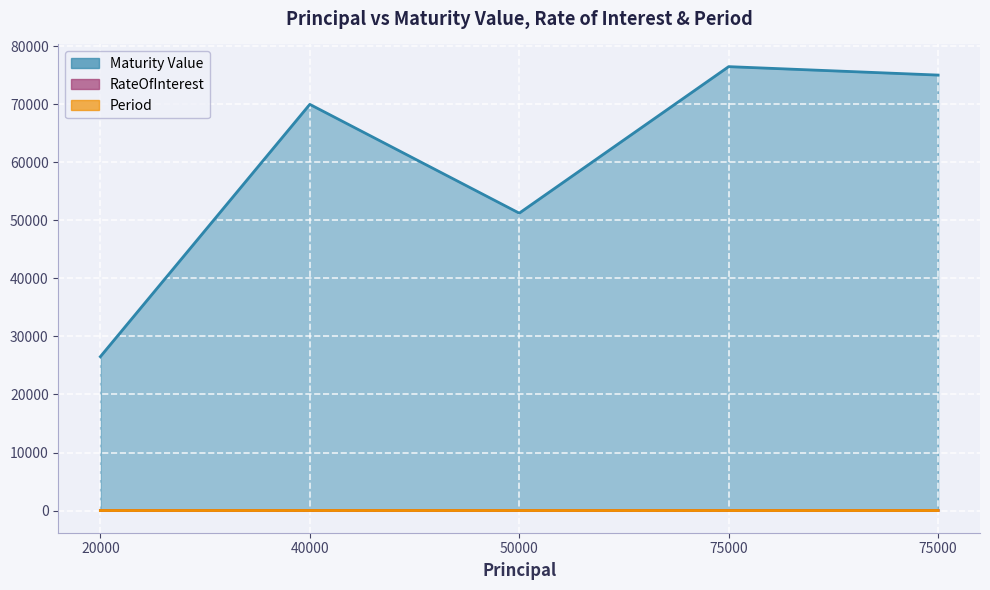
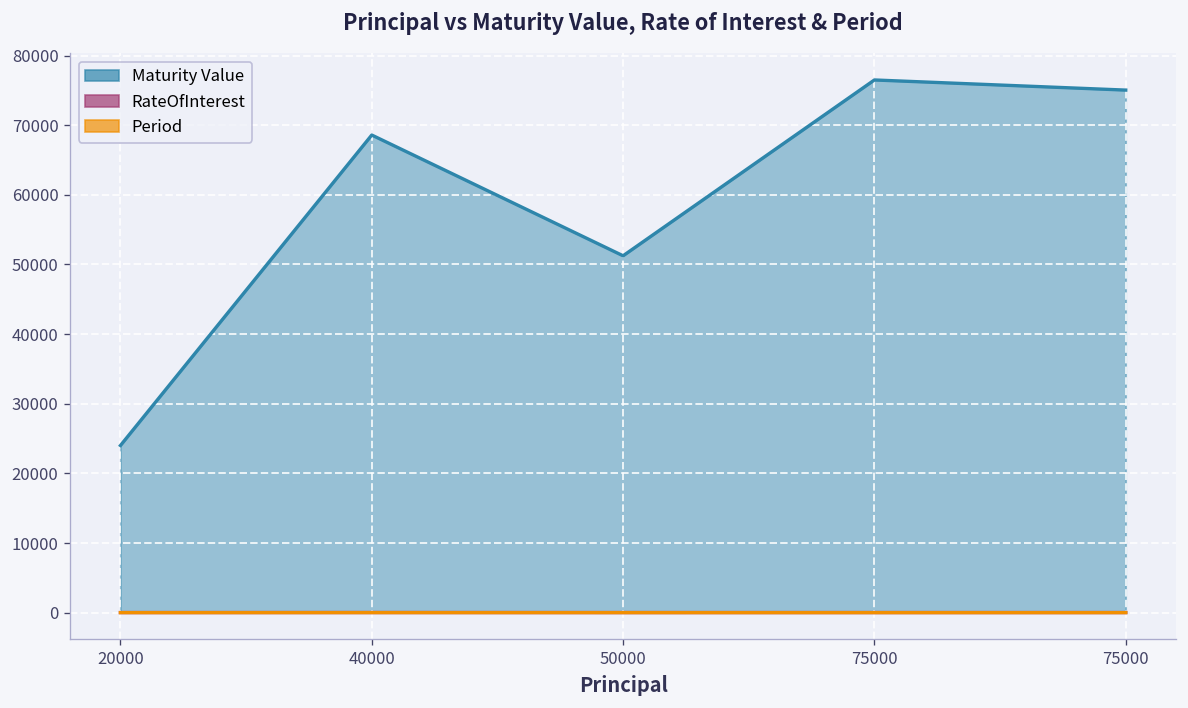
  {
    "Maturity Value": {
-     "20000": 27000,
-     "40000": 70000,
+     "20000": 24000,
+     "40000": 69000,
      "50000": 51000
    },
    "Period": {
      "20000": 0,
      "40000": 0,
      "50000": 0
    }
  }
